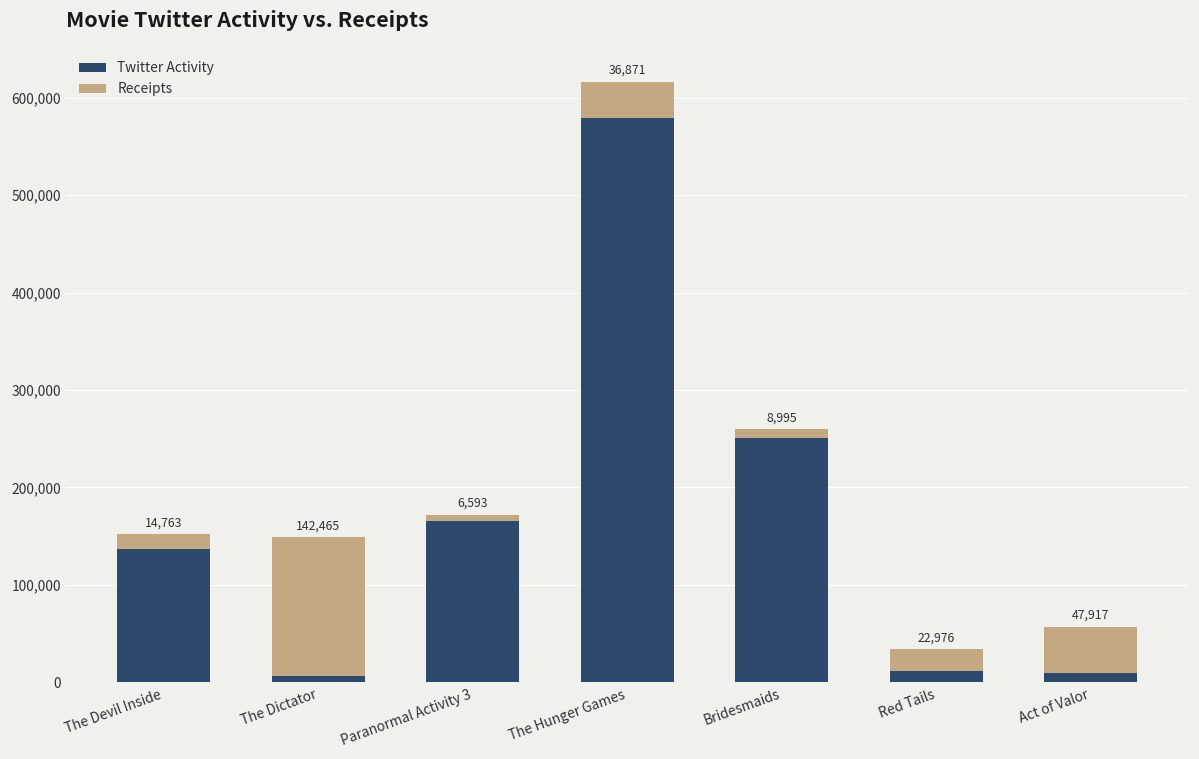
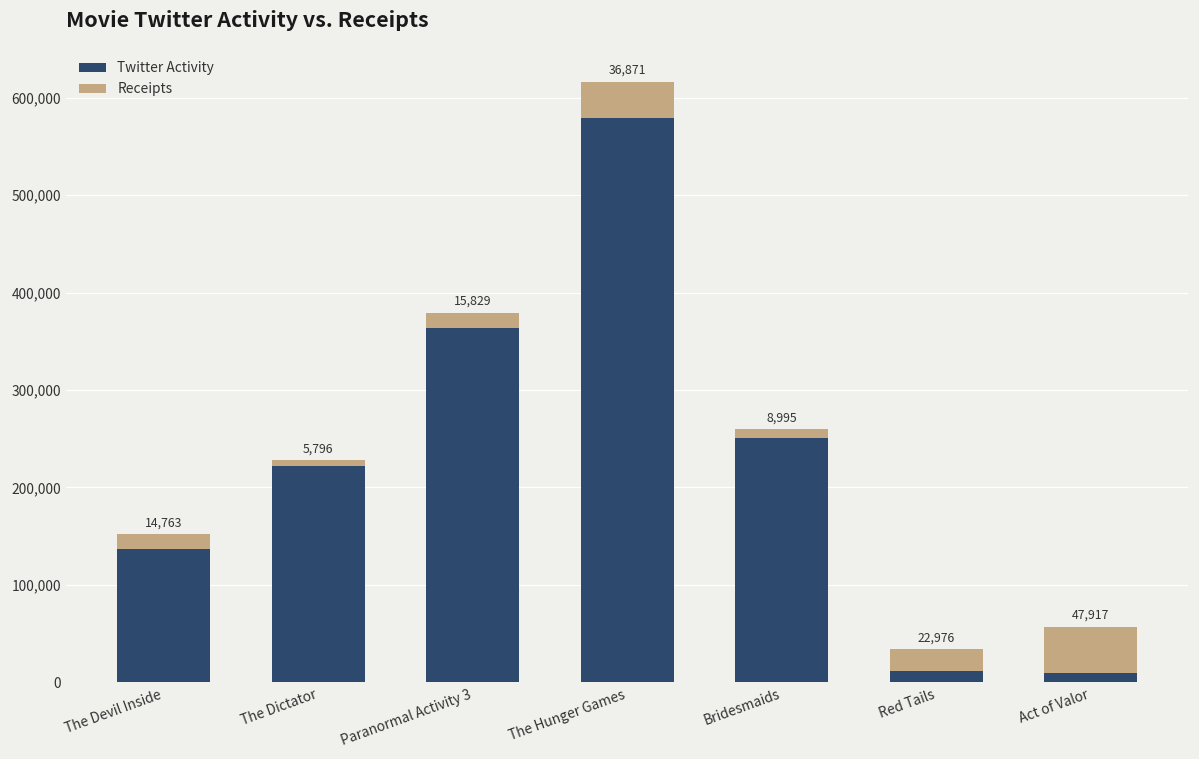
  {
    "Twitter Activity": {
      "The Devil Inside": "140,000",
-     "The Dictator": "10,000",
-     "Paranormal Activity 3": "170,000",
+     "The Dictator": "220,000",
+     "Paranormal Activity 3": "360,000",
      "The Hunger Games": "580,000",
      "Bridesmaids": "250,000",
      "Red Tails": "10,000",
      "Act of Valor": "10,000"
    },
    "Receipts": {
      "The Devil Inside": "14,763",
-     "The Dictator": "142,465",
-     "Paranormal Activity 3": "6,593",
+     "The Dictator": "5,796",
+     "Paranormal Activity 3": "15,829",
      "The Hunger Games": "36,871",
      "Bridesmaids": "8,995",
      "Red Tails": "22,976",
      "Act of Valor": "47,917"
    }
  }
